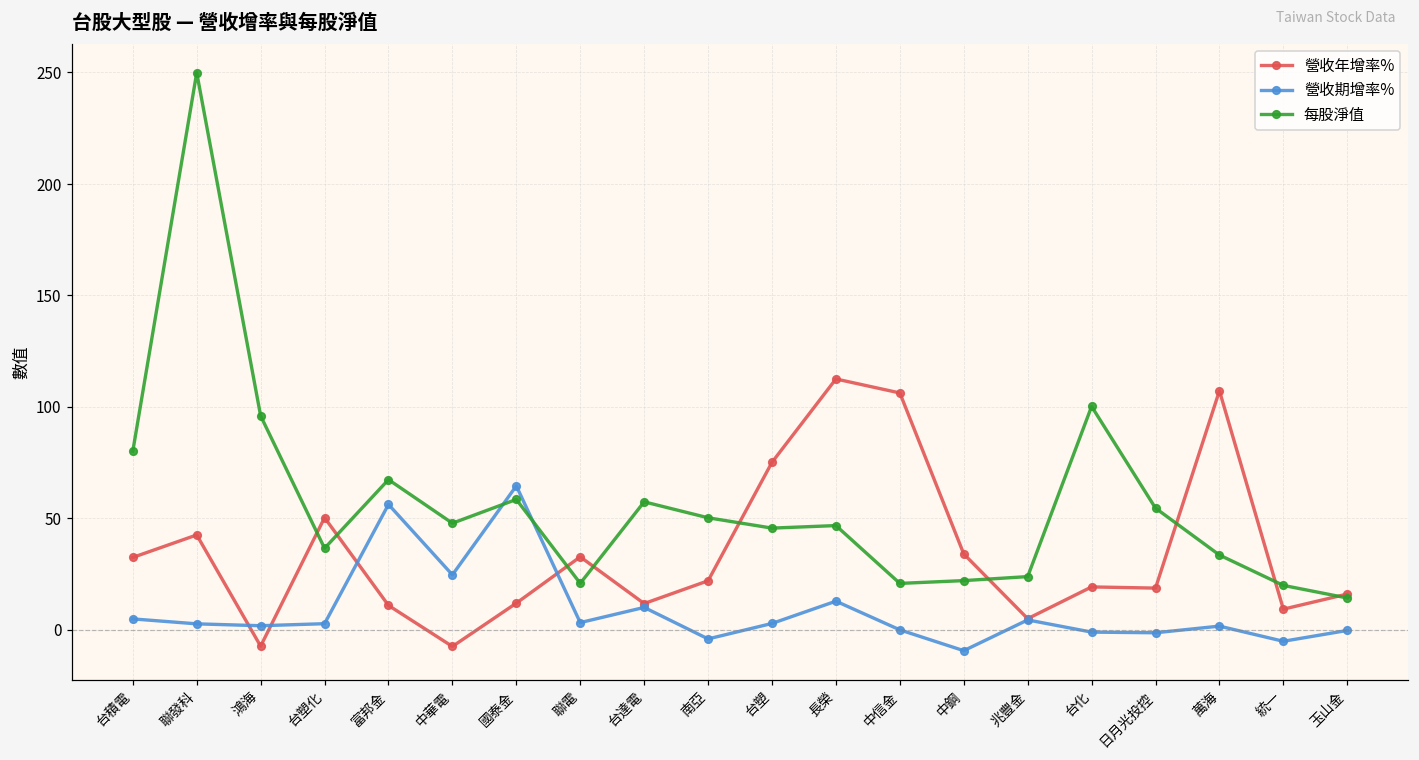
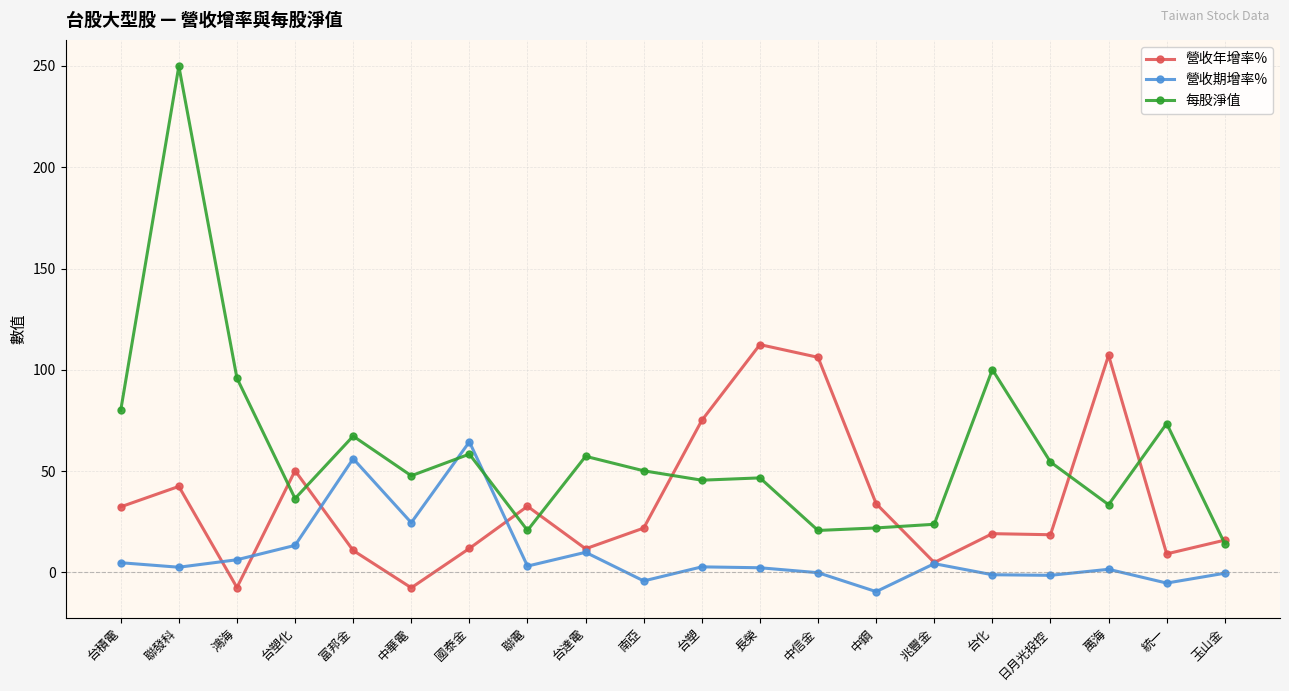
  {
    "營收年增率%": {
      "台積電": 32,
      "聯發科": 42,
      "鴻海": -7,
      "台塑化": 50,
      "富邦金": 11,
      "中華電": -8,
      "國泰金": 12,
      "聯電": 33,
      "台達電": 12,
      "南亞": 22,
      "台塑": 75,
      "長榮": 112,
      "中信金": 106,
      "中鋼": 34,
      "台化": 19,
      "日月光投控": 19,
      "萬海": 107,
      "統一": 9,
      "玉山金": 16
    },
    "營收期增率%": {
      "台積電": 5,
      "聯發科": 3,
-     "鴻海": 2,
-     "台塑化": 3,
+     "鴻海": 6,
+     "台塑化": 13,
      "富邦金": 56,
      "中華電": 25,
      "國泰金": 64,
      "聯電": 3,
      "台達電": 10,
      "南亞": -4,
      "台塑": 3,
-     "長榮": 13,
+     "長榮": 2,
      "中信金": 0,
      "中鋼": -9,
      "台化": -1,
      "日月光投控": -1,
      "萬海": 2,
      "統一": -5,
      "玉山金": 0
    },
    "每股淨值": {
      "台積電": 80,
      "聯發科": 250,
      "鴻海": 96,
      "台塑化": 36,
      "富邦金": 67,
      "中華電": 48,
      "國泰金": 58,
      "聯電": 21,
      "台達電": 57,
      "南亞": 50,
      "台塑": 46,
      "長榮": 47,
      "中信金": 21,
      "中鋼": 22,
      "兆豐金": 24,
      "台化": 100,
      "日月光投控": 55,
      "萬海": 33,
-     "統一": 20,
+     "統一": 74,
      "玉山金": 14
    }
  }
